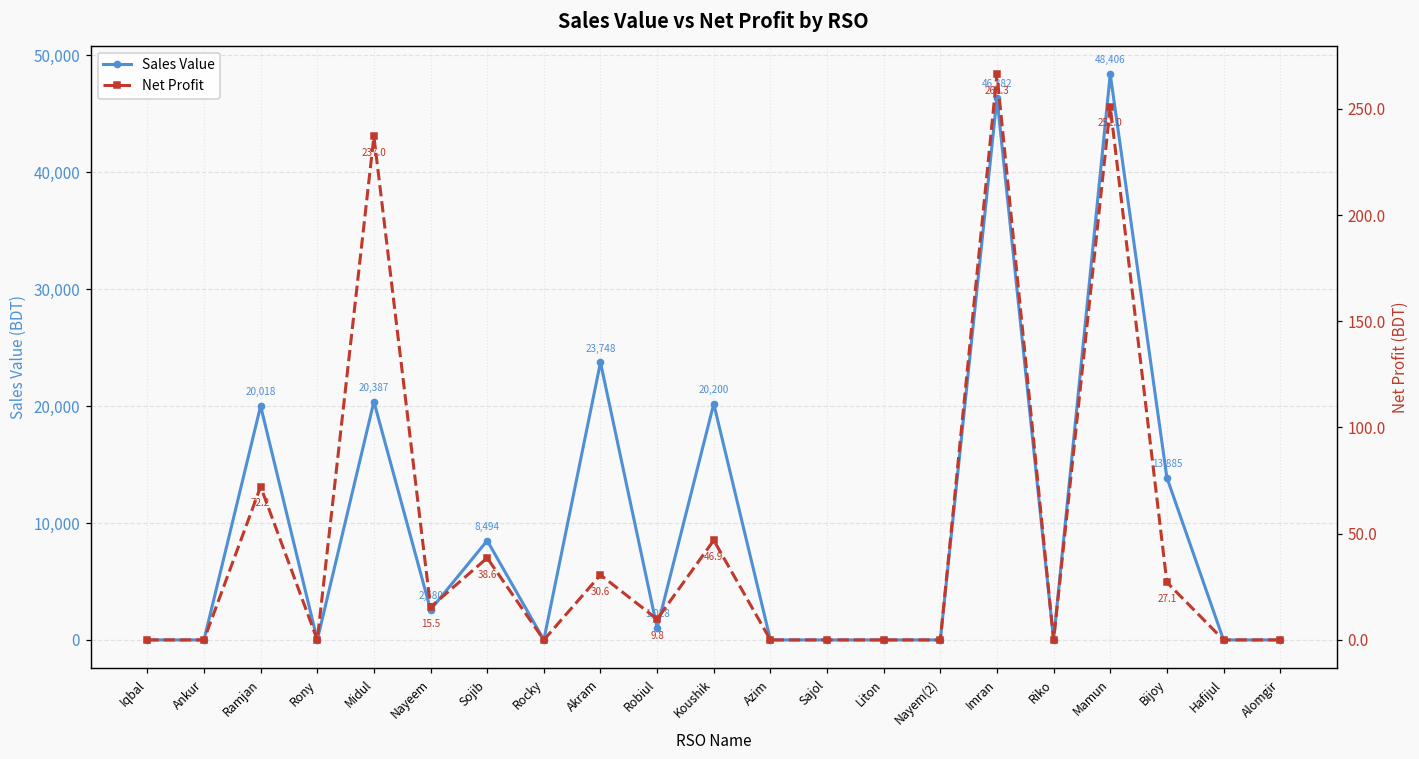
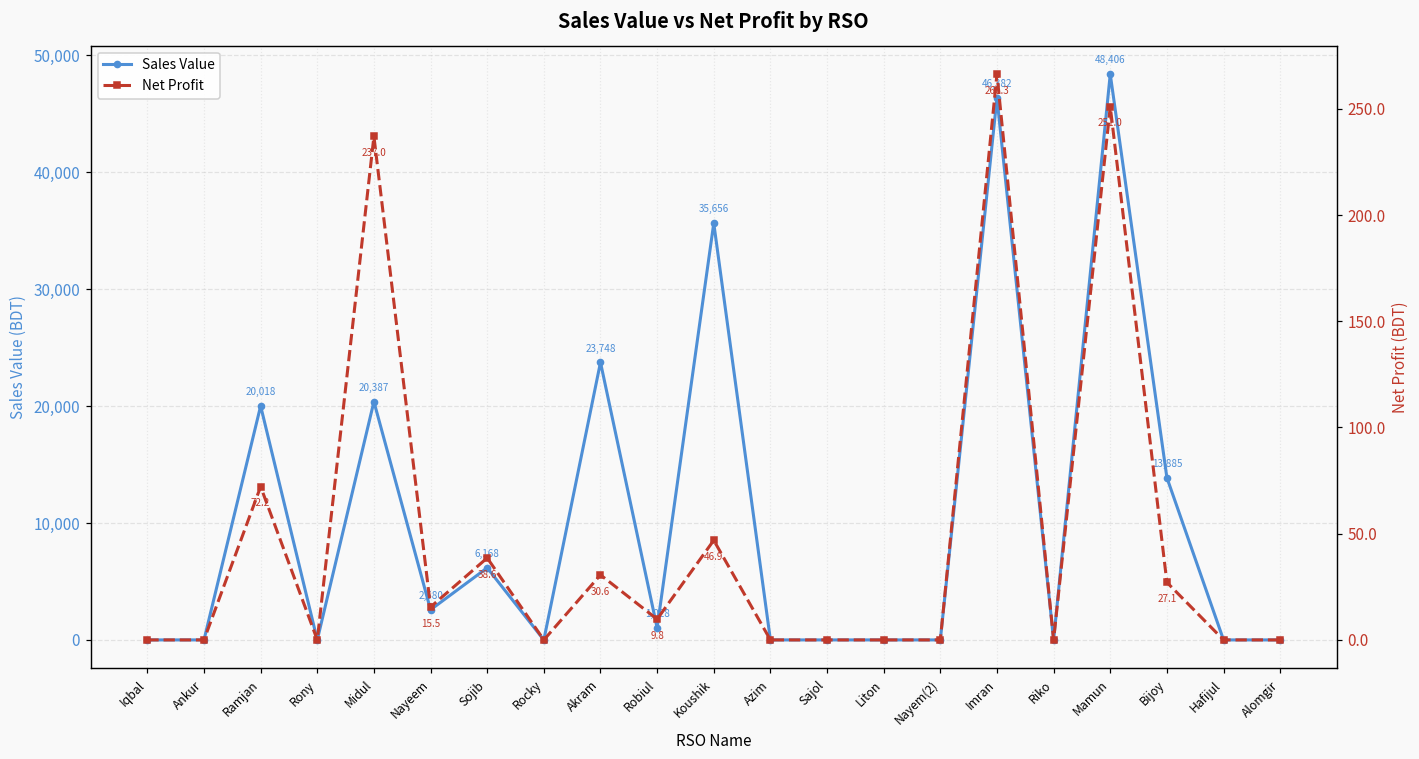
  {
    "Sales Value": {
      "Ramjan": "20,018",
      "Midul": "20,387",
      "Nayeem": "2,580",
-     "Sojib": "8,494",
+     "Sojib": "6,168",
      "Akram": "23,748",
-     "Koushik": "20,200",
+     "Koushik": "35,656",
      "Mamun": "48,406",
      "Bijoy": "13,885"
    },
    "Net Profit": {
      "Ramjan": "72.2",
      "Midul": "237.0",
      "Nayeem": "15.5",
      "Sojib": "38.6",
      "Akram": "30.6",
      "Robiul": "9.8",
      "Koushik": "46.9",
      "Mamun": "251.0",
      "Bijoy": "27.1"
    }
  }
